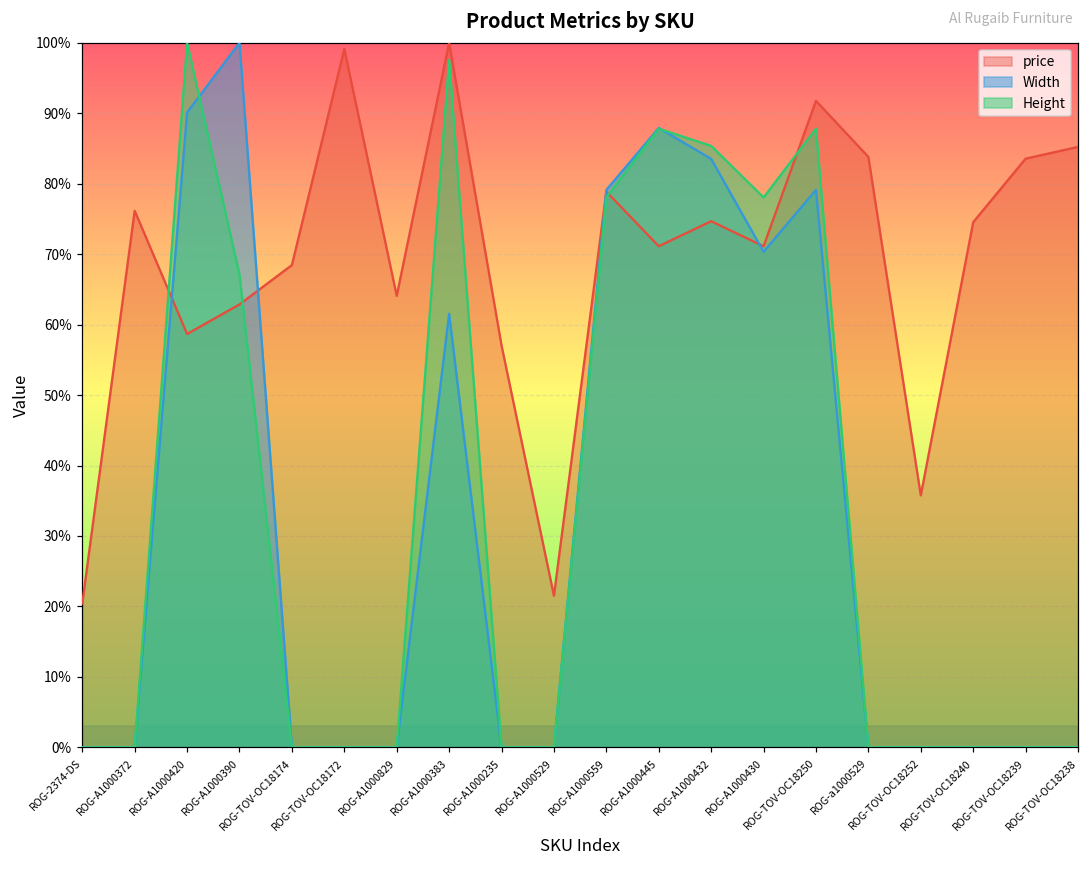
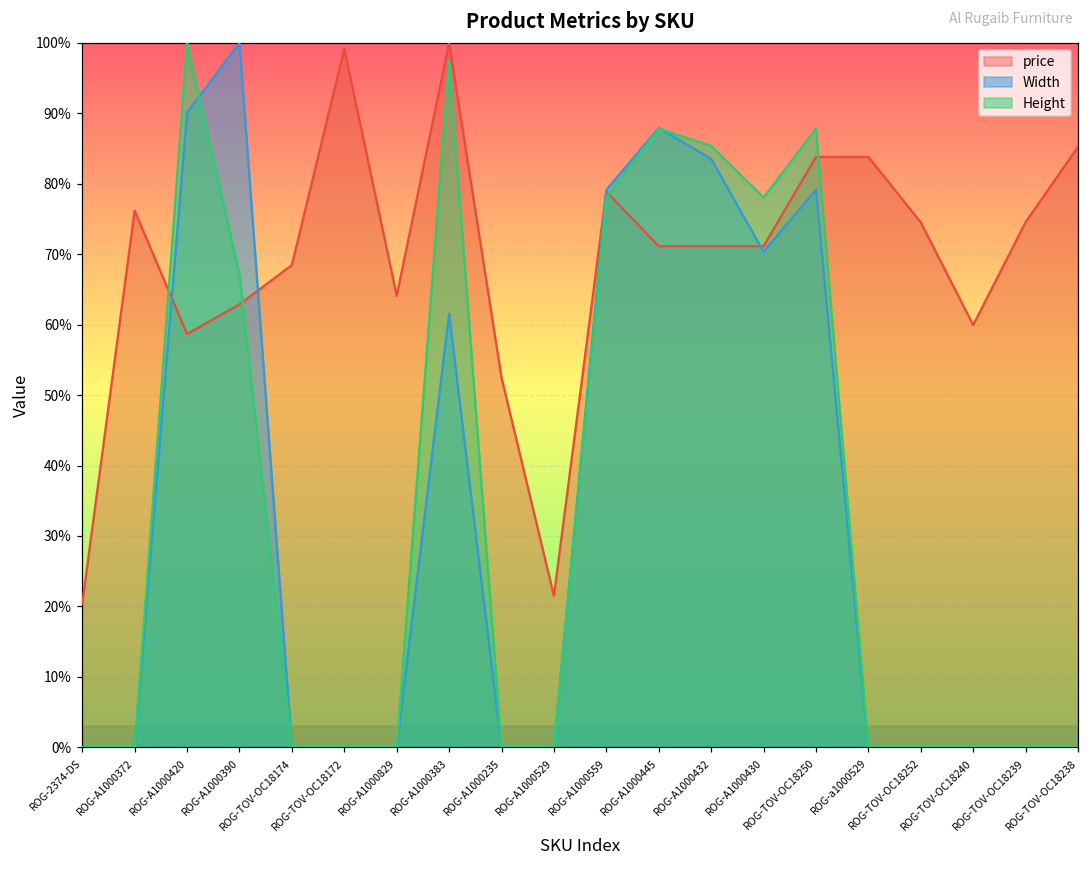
  {
    "price": {
      "ROG-2374-DS": "20%",
      "ROG-A1000372": "76%",
      "ROG-A1000420": "59%",
      "ROG-A1000390": "63%",
      "ROG-TOV-OC18174": "68%",
      "ROG-TOV-OC18172": "99%",
      "ROG-A1000829": "64%",
      "ROG-A1000383": "100%",
-     "ROG-A1000235": "57%",
+     "ROG-A1000235": "52%",
      "ROG-A1000529": "22%",
      "ROG-A1000445": "71%",
-     "ROG-A1000432": "75%",
+     "ROG-A1000432": "71%",
      "ROG-A1000430": "71%",
-     "ROG-TOV-OC18250": "92%",
+     "ROG-TOV-OC18250": "84%",
      "ROG-a1000529": "84%",
-     "ROG-TOV-OC18252": "36%",
-     "ROG-TOV-OC18240": "75%",
-     "ROG-TOV-OC18239": "84%",
+     "ROG-TOV-OC18252": "75%",
+     "ROG-TOV-OC18240": "60%",
+     "ROG-TOV-OC18239": "75%",
      "ROG-TOV-OC18238": "85%"
    },
    "Width": {
      "ROG-A1000420": "90%",
      "ROG-A1000390": "100%",
      "ROG-A1000383": "62%",
      "ROG-A1000432": "84%",
      "ROG-A1000430": "70%",
      "ROG-TOV-OC18250": "79%"
    },
    "Height": {
      "ROG-A1000420": "100%",
      "ROG-A1000390": "67%",
      "ROG-A1000383": "98%",
      "ROG-A1000559": "78%",
      "ROG-A1000432": "85%",
      "ROG-A1000430": "78%",
      "ROG-TOV-OC18250": "88%"
    }
  }
